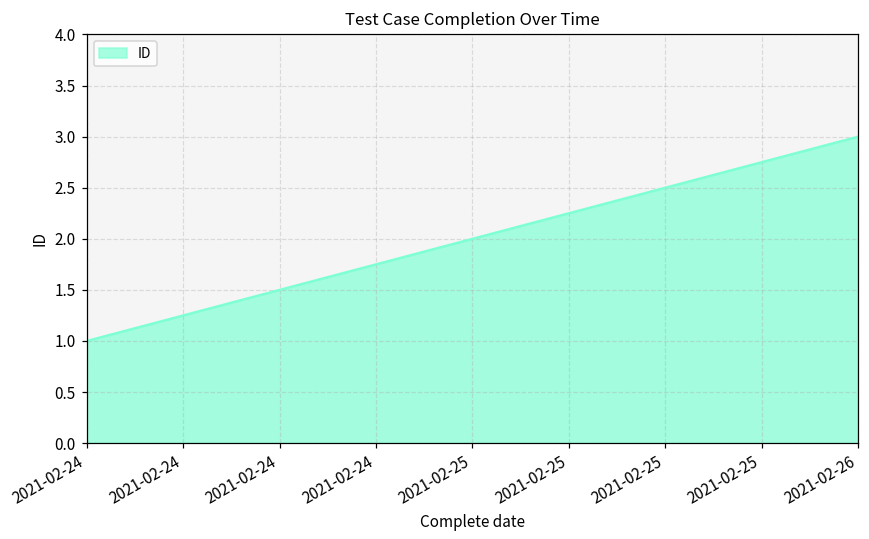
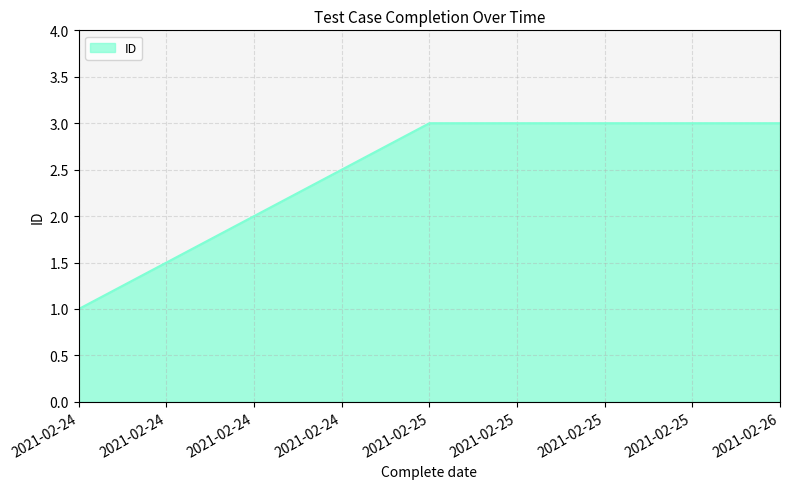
  {
    "2021-02-24": 1,
-   "2021-02-25": 2,
+   "2021-02-25": 3,
    "2021-02-26": 3
  }
